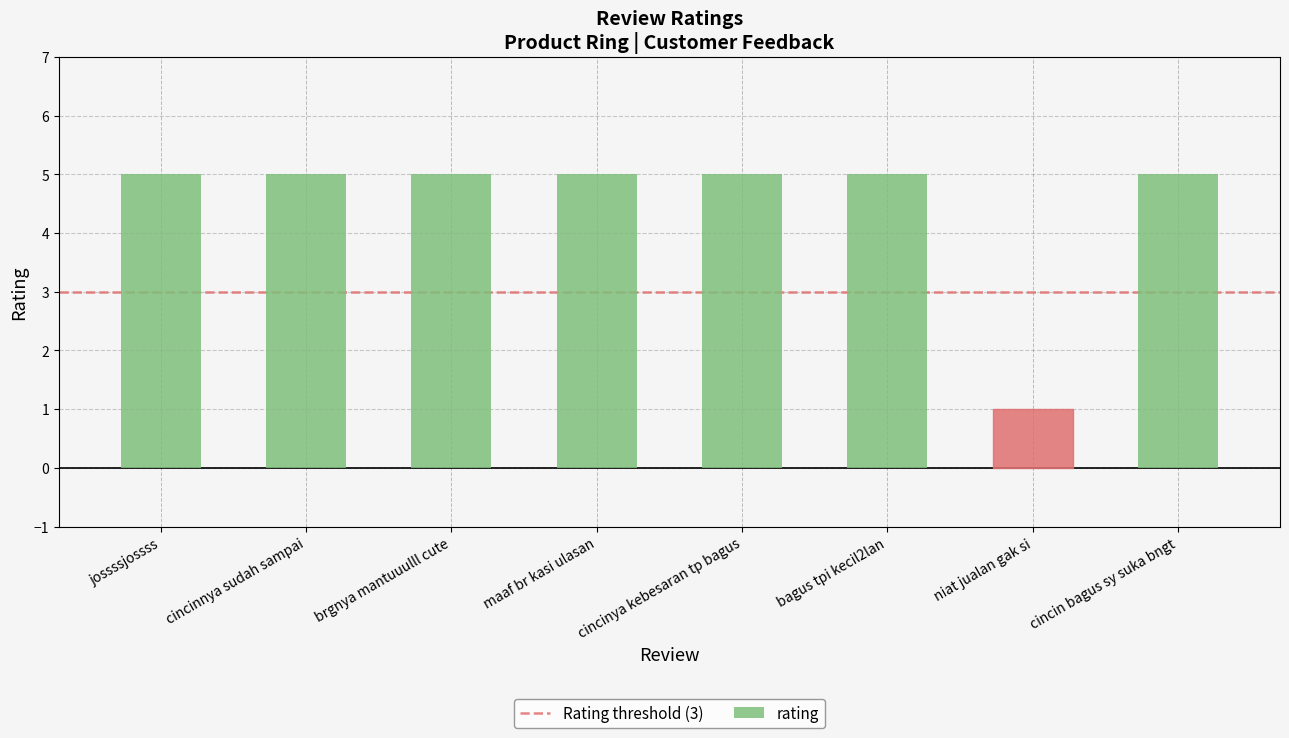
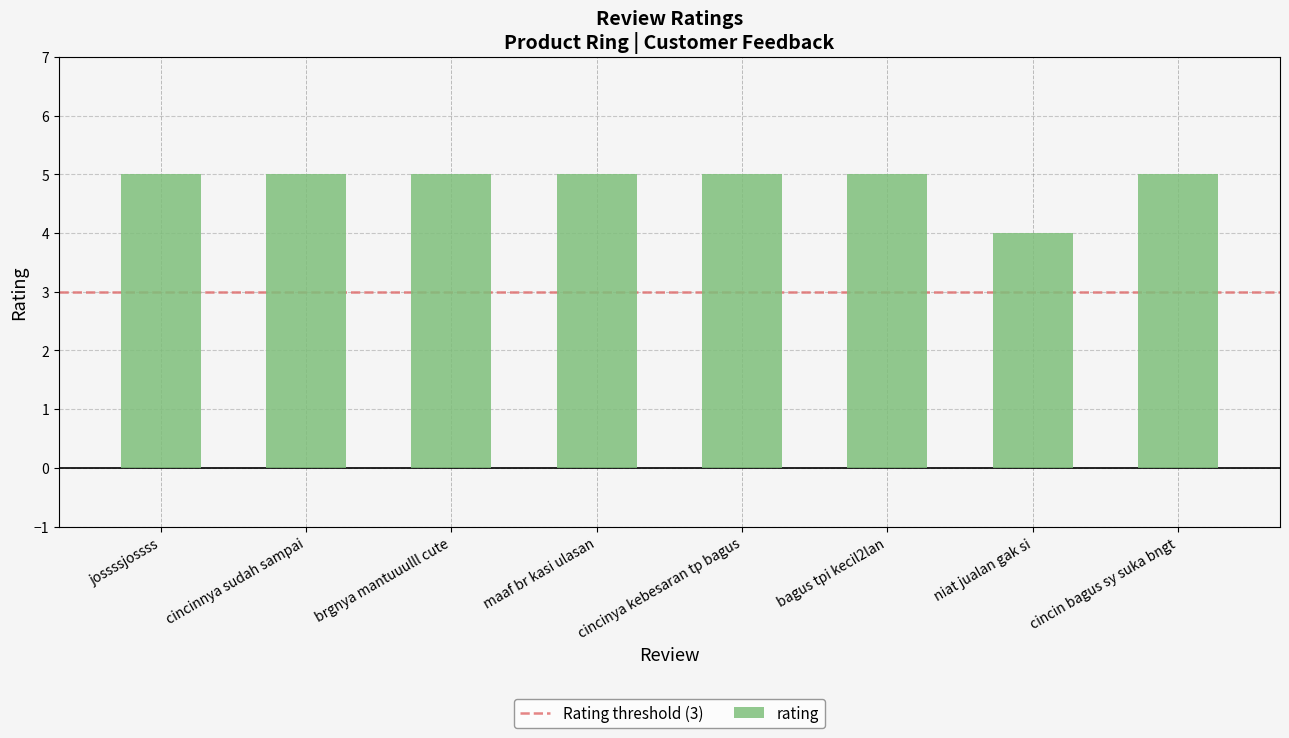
  {
    "jossssjossss": 5,
    "cincinnya sudah sampai": 5,
    "brgnya mantuuulll cute": 5,
    "maaf br kasi ulasan": 5,
    "cincinya kebesaran tp bagus": 5,
    "bagus tpi kecil2lan": 5,
-   "niat jualan gak si": 1,
+   "niat jualan gak si": 4,
    "cincin bagus sy suka bngt": 5
  }
